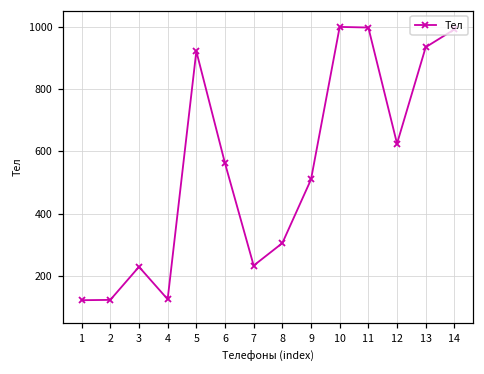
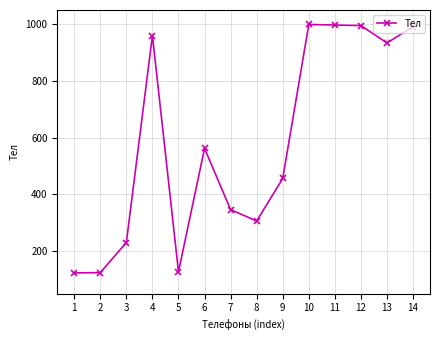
  {
    "1": 120,
    "2": 120,
    "3": 230,
-   "4": 130,
-   "5": 920,
+   "4": 960,
+   "5": 130,
    "6": 560,
-   "7": 230,
+   "7": 350,
    "8": 310,
-   "9": 510,
+   "9": 460,
    "10": 1000,
    "11": 1000,
-   "12": 630,
+   "12": 1000,
    "13": 930
  }
